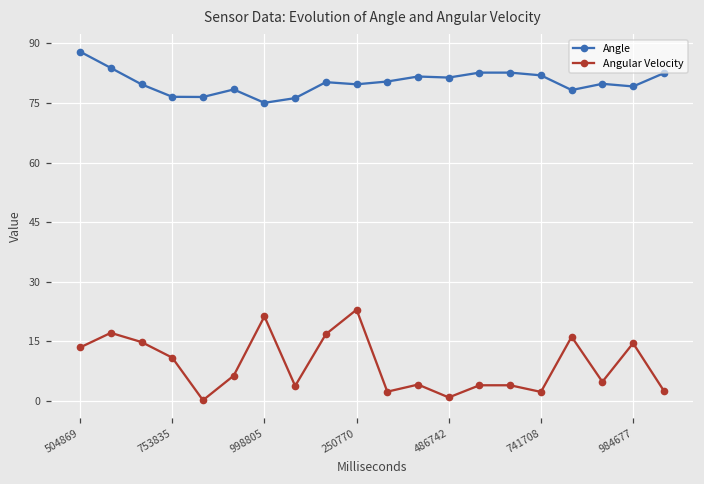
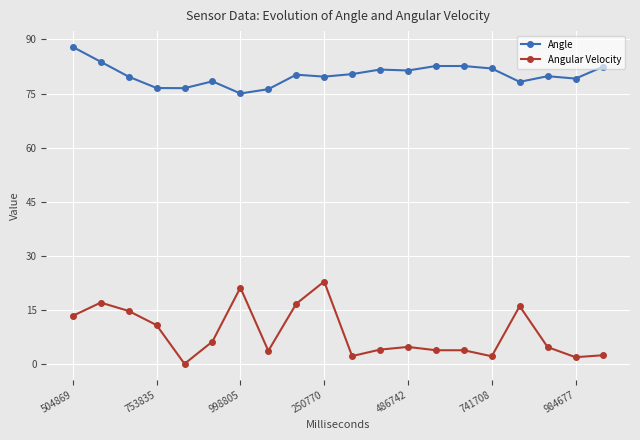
  {
    "Angle": {
      "504869": 88,
      "753835": 77,
      "998805": 75,
      "250770": 80,
      "486742": 81,
      "741708": 82,
      "984677": 79
    },
    "Angular Velocity": {
      "504869": 13,
      "753835": 11,
      "998805": 21,
      "250770": 23,
-     "486742": 1,
+     "486742": 5,
      "741708": 2,
-     "984677": 14
+     "984677": 2
    }
  }
